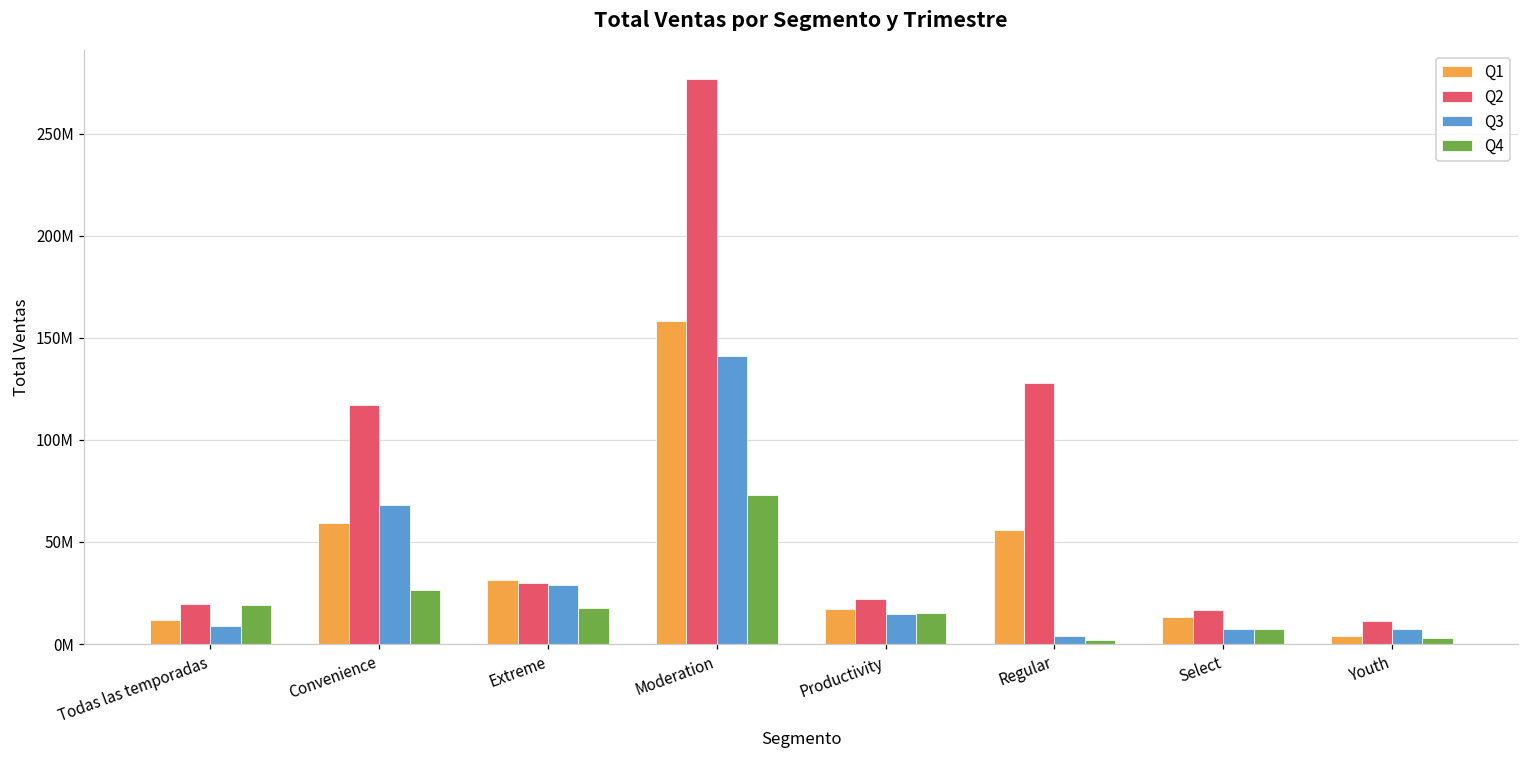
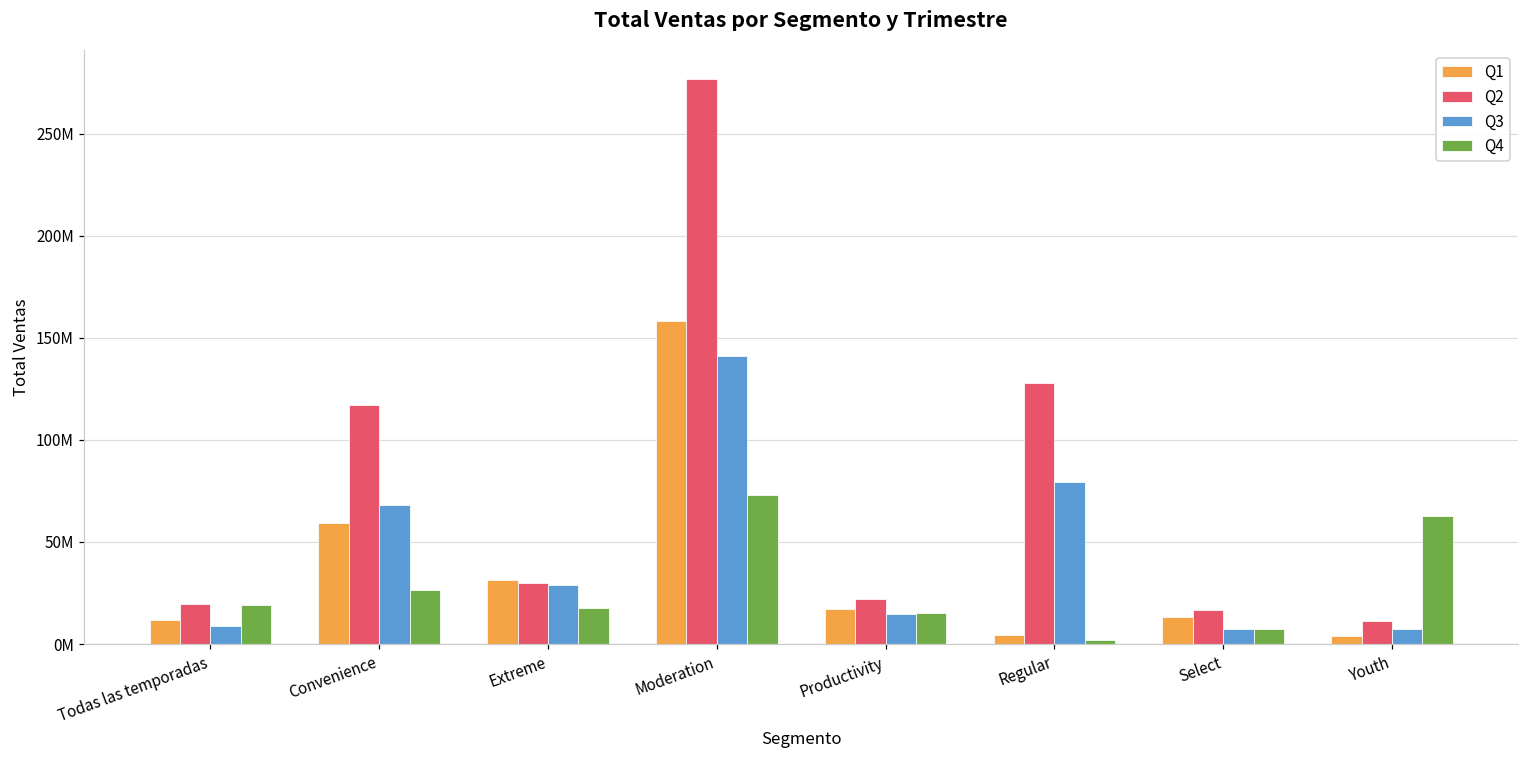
  {
    "Q1": {
      "Todas las temporadas": 12000000,
      "Convenience": 59000000,
      "Extreme": 32000000,
      "Moderation": 158000000,
      "Productivity": 17000000,
-     "Regular": 56000000,
+     "Regular": 4000000,
      "Select": 13000000,
      "Youth": 4000000
    },
    "Q2": {
      "Todas las temporadas": 20000000,
      "Convenience": 117000000,
      "Extreme": 30000000,
      "Moderation": 277000000,
      "Productivity": 22000000,
      "Regular": 128000000,
      "Select": 17000000,
      "Youth": 11000000
    },
    "Q3": {
      "Todas las temporadas": 9000000,
      "Convenience": 68000000,
      "Extreme": 29000000,
      "Moderation": 141000000,
      "Productivity": 15000000,
-     "Regular": 4000000,
+     "Regular": 79000000,
      "Select": 7000000,
      "Youth": 7000000
    },
    "Q4": {
      "Todas las temporadas": 19000000,
      "Convenience": 27000000,
      "Extreme": 18000000,
      "Moderation": 73000000,
      "Productivity": 15000000,
      "Regular": 2000000,
      "Select": 7000000,
-     "Youth": 3000000
+     "Youth": 63000000
    }
  }
